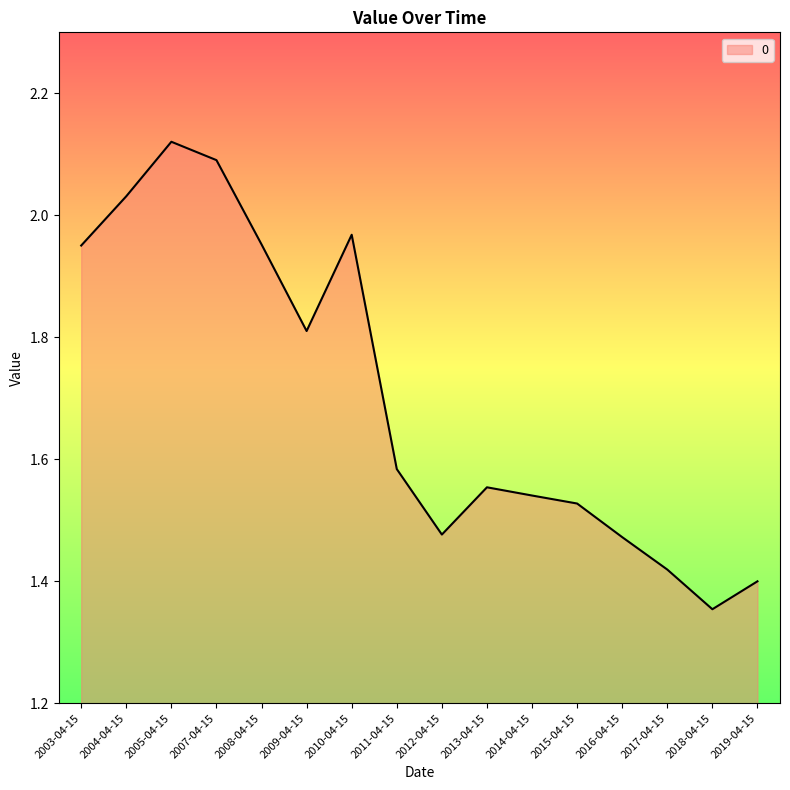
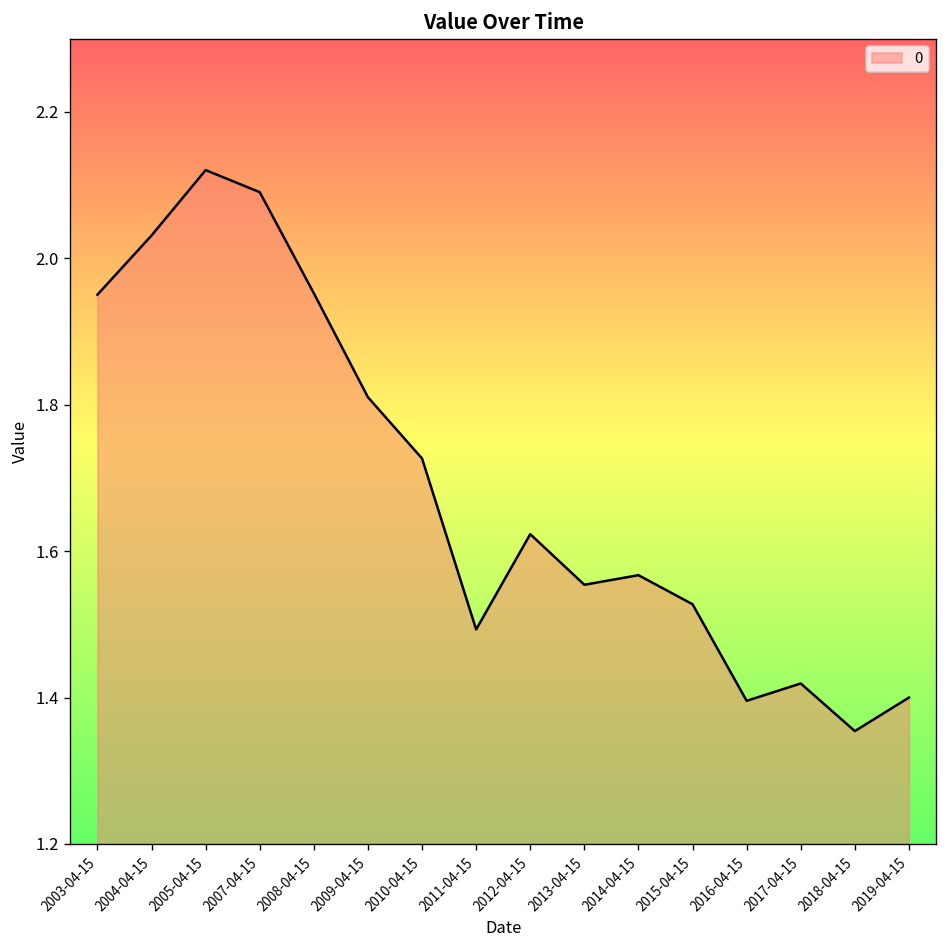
  {
    "2003-04-15": 1.95,
    "2004-04-15": 2.03,
    "2005-04-15": 2.12,
    "2007-04-15": 2.09,
    "2008-04-15": 1.95,
    "2009-04-15": 1.81,
-   "2010-04-15": 1.97,
-   "2011-04-15": 1.58,
-   "2012-04-15": 1.48,
+   "2010-04-15": 1.73,
+   "2011-04-15": 1.49,
+   "2012-04-15": 1.62,
    "2013-04-15": 1.55,
-   "2014-04-15": 1.54,
+   "2014-04-15": 1.57,
    "2015-04-15": 1.53,
-   "2016-04-15": 1.47,
+   "2016-04-15": 1.40,
    "2017-04-15": 1.42,
    "2018-04-15": 1.35,
    "2019-04-15": 1.40
  }
